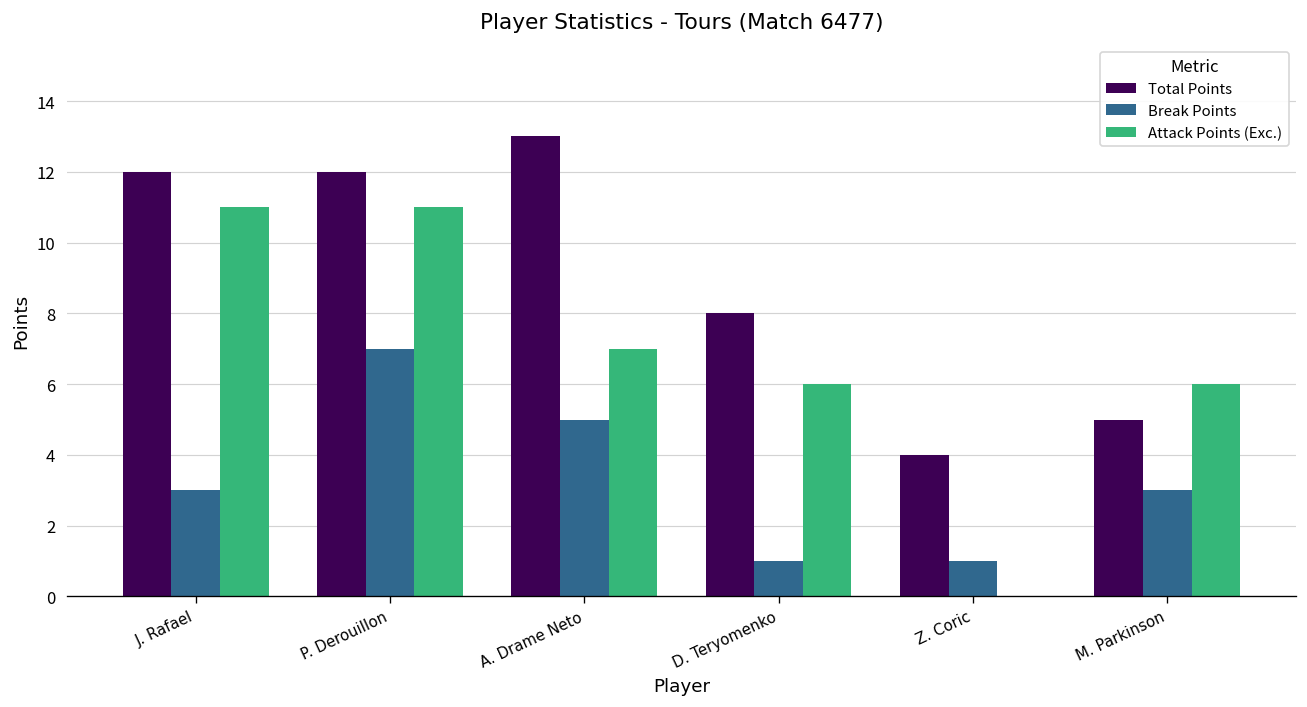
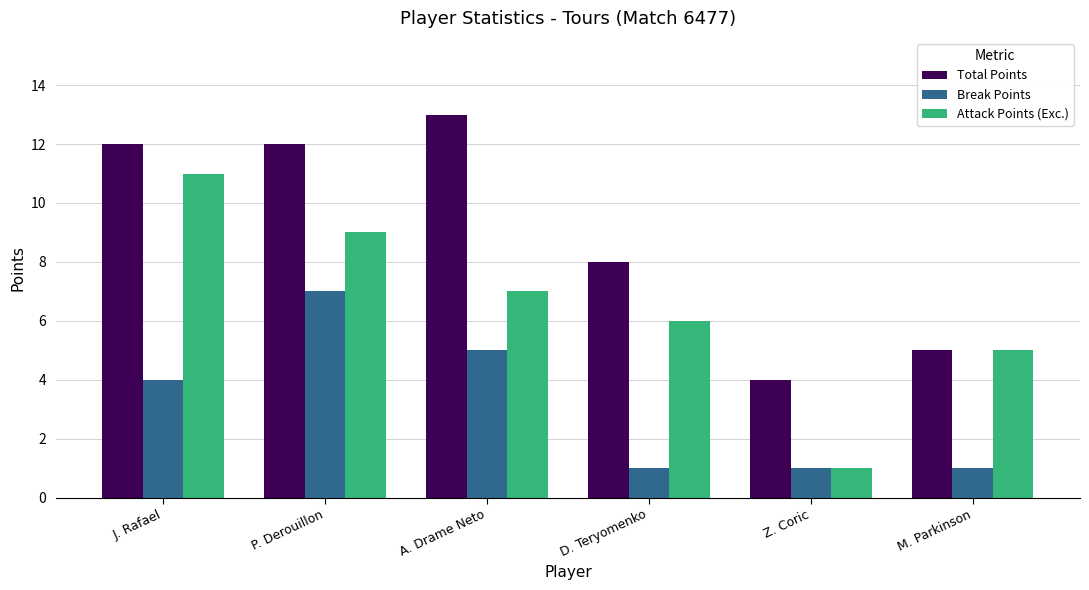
  {
    "Total Points": {
      "J. Rafael": 12,
      "P. Derouillon": 12,
      "A. Drame Neto": 13,
      "D. Teryomenko": 8,
      "Z. Coric": 4,
      "M. Parkinson": 5
    },
    "Break Points": {
-     "J. Rafael": 3,
+     "J. Rafael": 4,
      "P. Derouillon": 7,
      "A. Drame Neto": 5,
      "D. Teryomenko": 1,
      "Z. Coric": 1,
-     "M. Parkinson": 3
+     "M. Parkinson": 1
    },
    "Attack Points (Exc.)": {
      "J. Rafael": 11,
-     "P. Derouillon": 11,
+     "P. Derouillon": 9,
      "A. Drame Neto": 7,
      "D. Teryomenko": 6,
-     "Z. Coric": 0,
-     "M. Parkinson": 6
+     "Z. Coric": 1,
+     "M. Parkinson": 5
    }
  }
